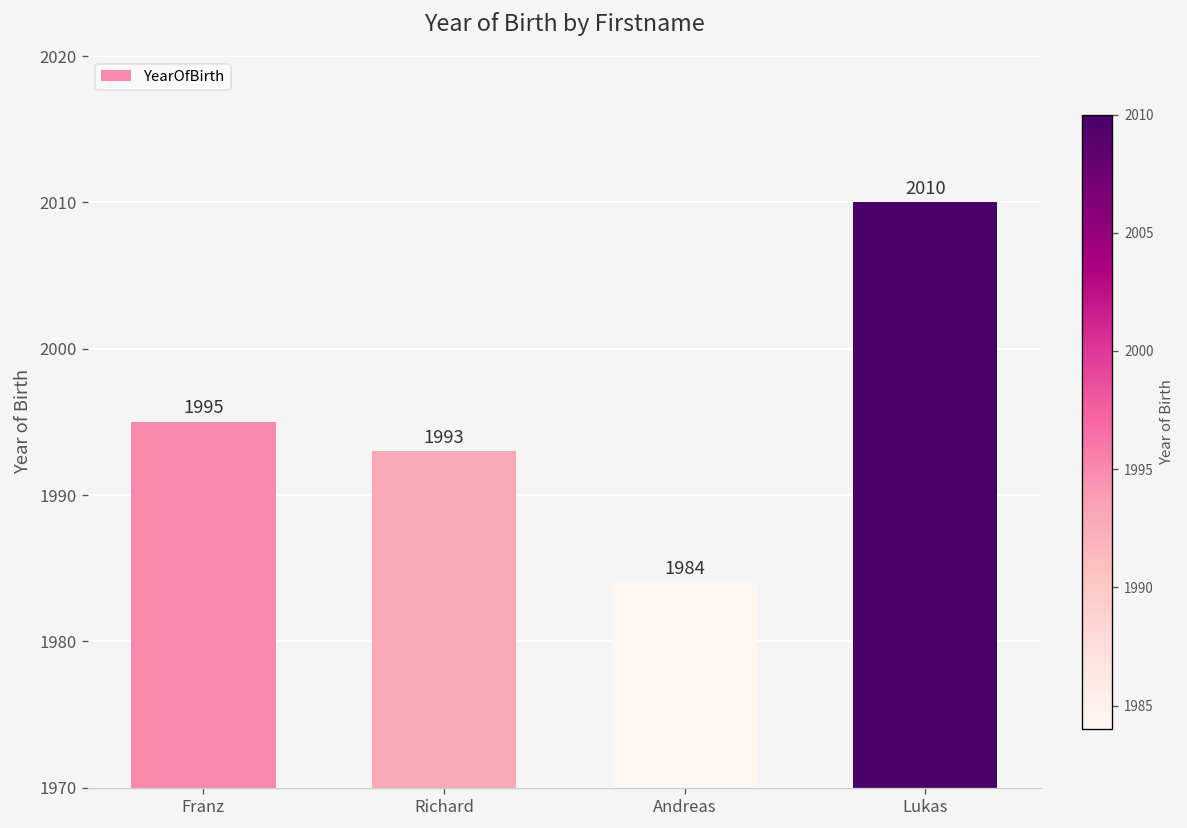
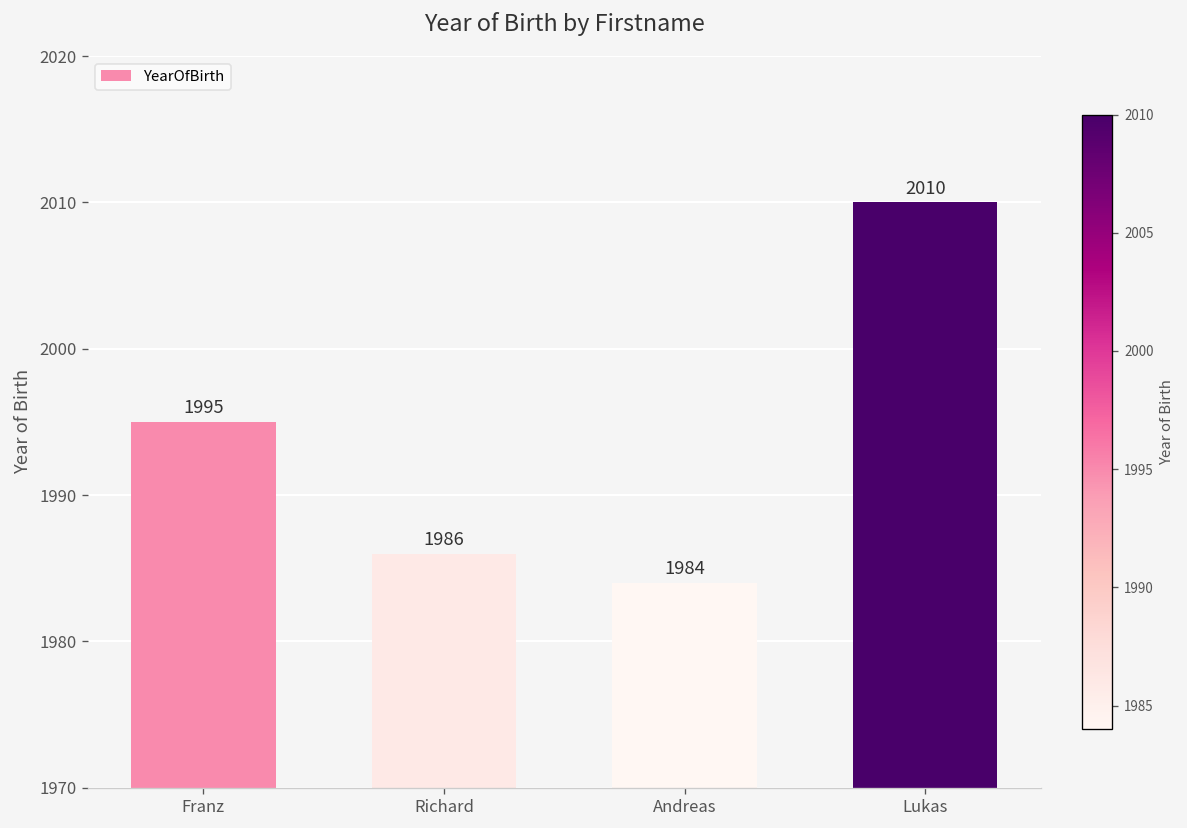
  {
    "Franz": 1995,
-   "Richard": 1993,
+   "Richard": 1986,
    "Andreas": 1984,
    "Lukas": 2010
  }
